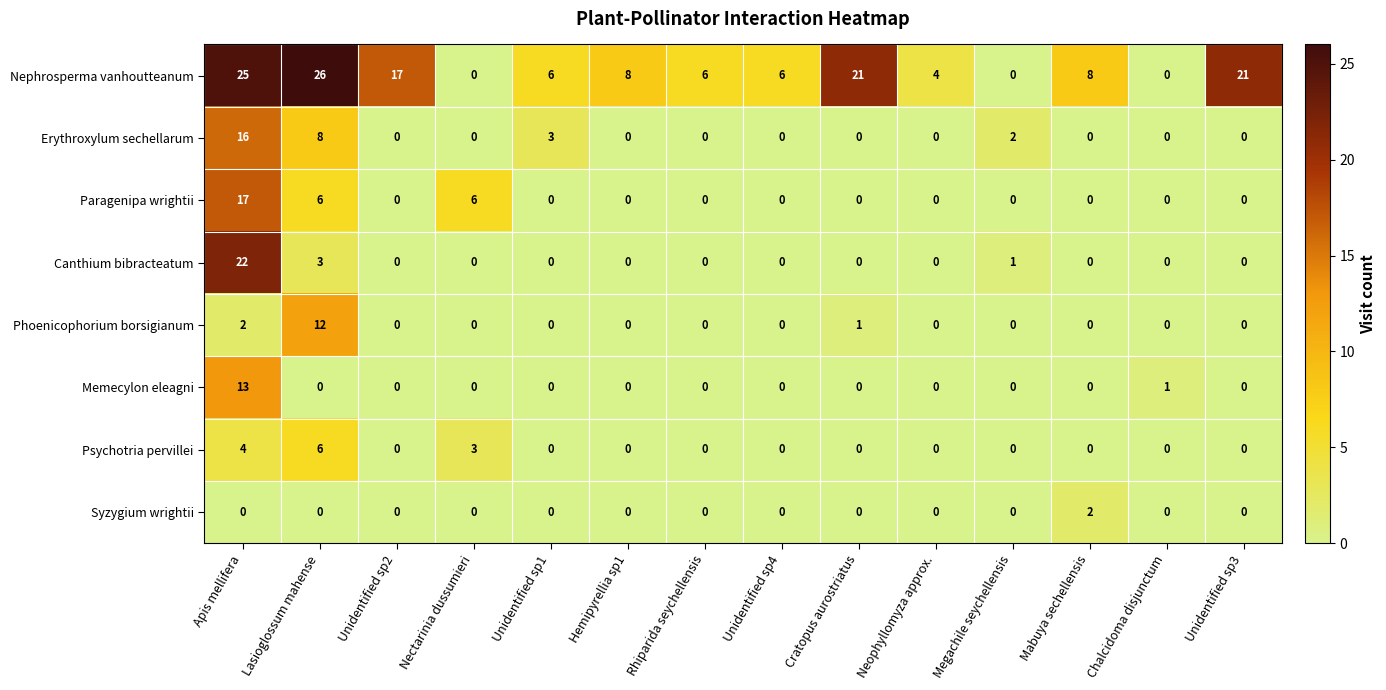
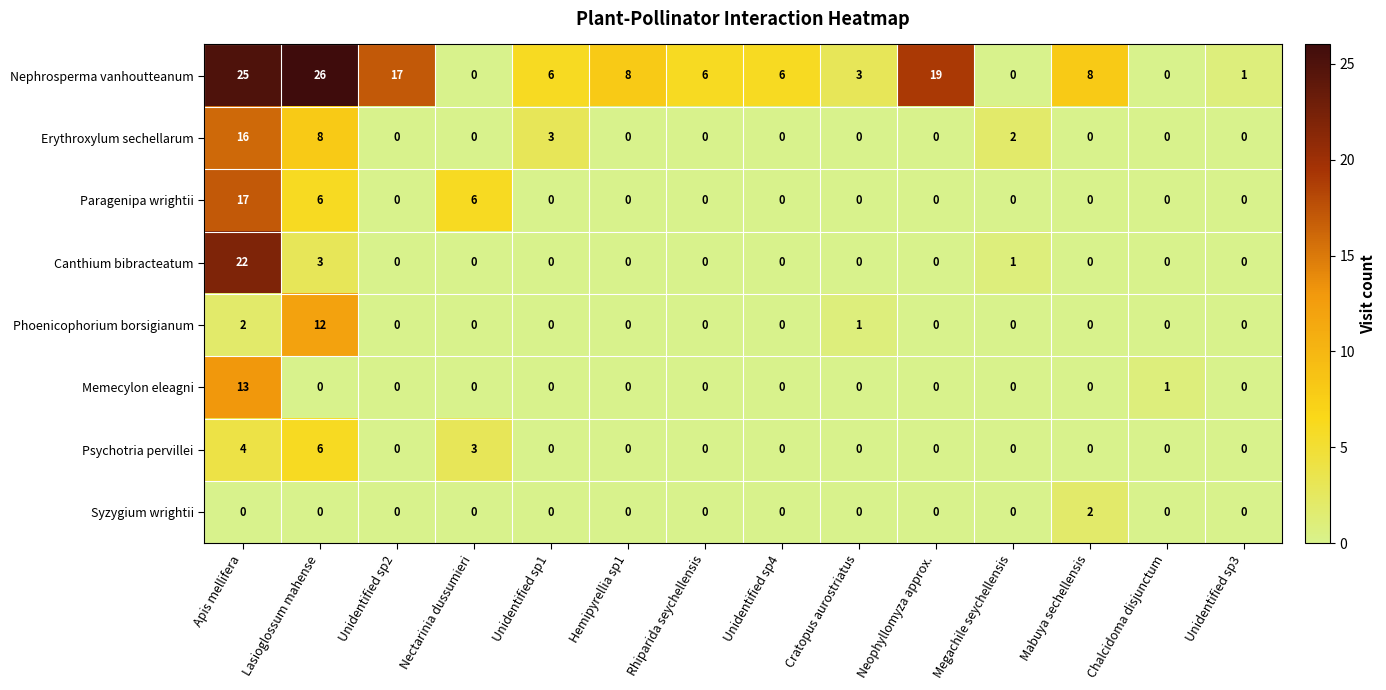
  {
    "Nephrosperma vanhoutteanum": {
      "Apis mellifera": 25,
      "Lasioglossum mahense": 26,
      "Unidentified sp2": 17,
      "Nectarinia dussumieri": 0,
      "Unidentified sp1": 6,
      "Hemipyrellia sp1": 8,
      "Rhiparida seychellensis": 6,
      "Unidentified sp4": 6,
-     "Cratopus aurostriatus": 21,
-     "Neophyllomyza approx.": 4,
+     "Cratopus aurostriatus": 3,
+     "Neophyllomyza approx.": 19,
      "Megachile seychellensis": 0,
      "Mabuya sechellensis": 8,
      "Chalcidoma disjunctum": 0,
-     "Unidentified sp3": 21
+     "Unidentified sp3": 1
    },
    "Erythroxylum sechellarum": {
      "Apis mellifera": 16,
      "Lasioglossum mahense": 8,
      "Unidentified sp2": 0,
      "Nectarinia dussumieri": 0,
      "Unidentified sp1": 3,
      "Hemipyrellia sp1": 0,
      "Rhiparida seychellensis": 0,
      "Unidentified sp4": 0,
      "Cratopus aurostriatus": 0,
      "Neophyllomyza approx.": 0,
      "Megachile seychellensis": 2,
      "Mabuya sechellensis": 0,
      "Chalcidoma disjunctum": 0,
      "Unidentified sp3": 0
    },
    "Paragenipa wrightii": {
      "Apis mellifera": 17,
      "Lasioglossum mahense": 6,
      "Unidentified sp2": 0,
      "Nectarinia dussumieri": 6,
      "Unidentified sp1": 0,
      "Hemipyrellia sp1": 0,
      "Rhiparida seychellensis": 0,
      "Unidentified sp4": 0,
      "Cratopus aurostriatus": 0,
      "Neophyllomyza approx.": 0,
      "Megachile seychellensis": 0,
      "Mabuya sechellensis": 0,
      "Chalcidoma disjunctum": 0,
      "Unidentified sp3": 0
    },
    "Canthium bibracteatum": {
      "Apis mellifera": 22,
      "Lasioglossum mahense": 3,
      "Unidentified sp2": 0,
      "Nectarinia dussumieri": 0,
      "Unidentified sp1": 0,
      "Hemipyrellia sp1": 0,
      "Rhiparida seychellensis": 0,
      "Unidentified sp4": 0,
      "Cratopus aurostriatus": 0,
      "Neophyllomyza approx.": 0,
      "Megachile seychellensis": 1,
      "Mabuya sechellensis": 0,
      "Chalcidoma disjunctum": 0,
      "Unidentified sp3": 0
    },
    "Phoenicophorium borsigianum": {
      "Apis mellifera": 2,
      "Lasioglossum mahense": 12,
      "Unidentified sp2": 0,
      "Nectarinia dussumieri": 0,
      "Unidentified sp1": 0,
      "Hemipyrellia sp1": 0,
      "Rhiparida seychellensis": 0,
      "Unidentified sp4": 0,
      "Cratopus aurostriatus": 1,
      "Neophyllomyza approx.": 0,
      "Megachile seychellensis": 0,
      "Mabuya sechellensis": 0,
      "Chalcidoma disjunctum": 0,
      "Unidentified sp3": 0
    },
    "Memecylon eleagni": {
      "Apis mellifera": 13,
      "Lasioglossum mahense": 0,
      "Unidentified sp2": 0,
      "Nectarinia dussumieri": 0,
      "Unidentified sp1": 0,
      "Hemipyrellia sp1": 0,
      "Rhiparida seychellensis": 0,
      "Unidentified sp4": 0,
      "Cratopus aurostriatus": 0,
      "Neophyllomyza approx.": 0,
      "Megachile seychellensis": 0,
      "Mabuya sechellensis": 0,
      "Chalcidoma disjunctum": 1,
      "Unidentified sp3": 0
    },
    "Psychotria pervillei": {
      "Apis mellifera": 4,
      "Lasioglossum mahense": 6,
      "Unidentified sp2": 0,
      "Nectarinia dussumieri": 3,
      "Unidentified sp1": 0,
      "Hemipyrellia sp1": 0,
      "Rhiparida seychellensis": 0,
      "Unidentified sp4": 0,
      "Cratopus aurostriatus": 0,
      "Neophyllomyza approx.": 0,
      "Megachile seychellensis": 0,
      "Mabuya sechellensis": 0,
      "Chalcidoma disjunctum": 0,
      "Unidentified sp3": 0
    },
    "Syzygium wrightii": {
      "Apis mellifera": 0,
      "Lasioglossum mahense": 0,
      "Unidentified sp2": 0,
      "Nectarinia dussumieri": 0,
      "Unidentified sp1": 0,
      "Hemipyrellia sp1": 0,
      "Rhiparida seychellensis": 0,
      "Unidentified sp4": 0,
      "Cratopus aurostriatus": 0,
      "Neophyllomyza approx.": 0,
      "Megachile seychellensis": 0,
      "Mabuya sechellensis": 2,
      "Chalcidoma disjunctum": 0,
      "Unidentified sp3": 0
    }
  }
